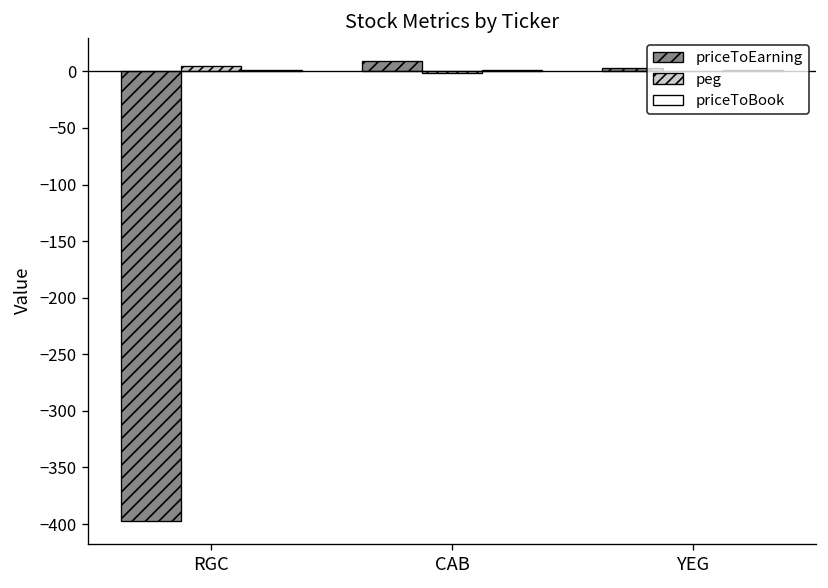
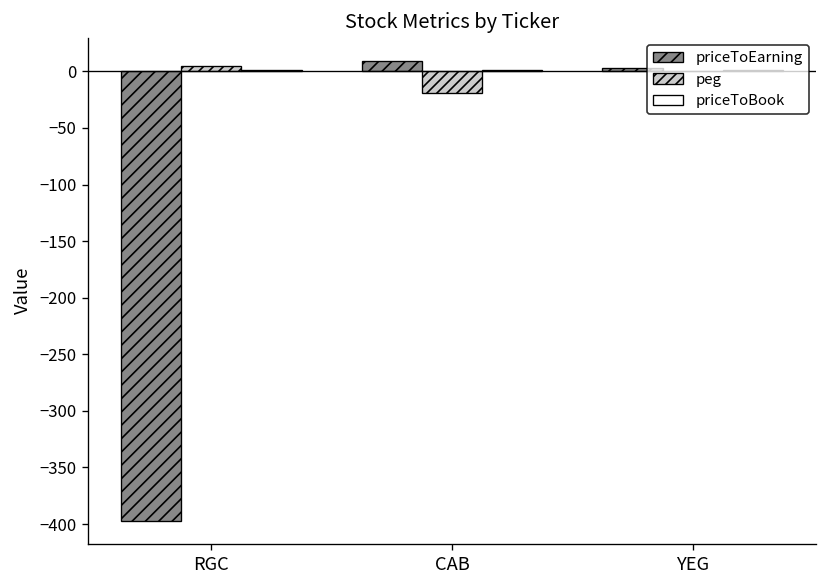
  {
    "priceToEarning": {
      "RGC": -400,
      "CAB": 10,
      "YEG": 0
    },
    "peg": {
      "RGC": 0,
-     "CAB": 0
+     "CAB": -20
    }
  }
